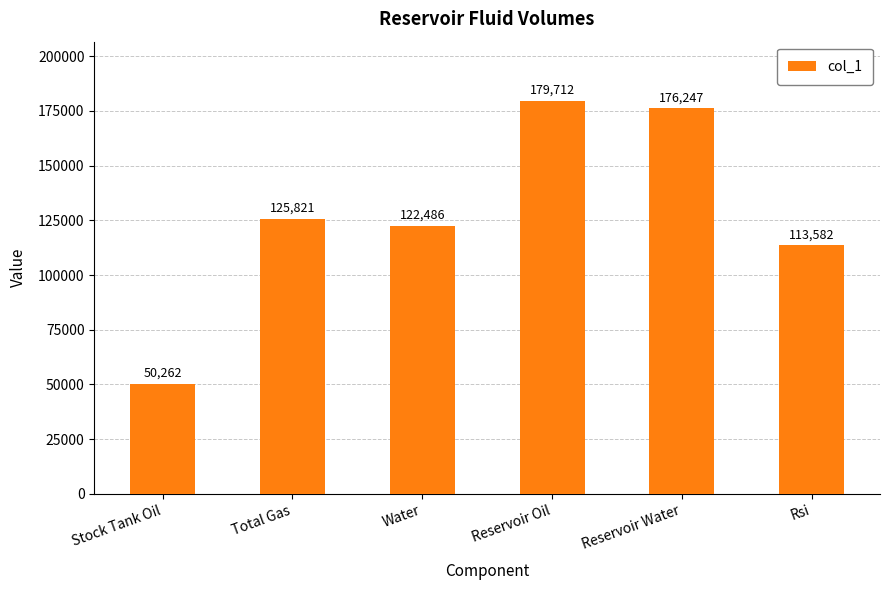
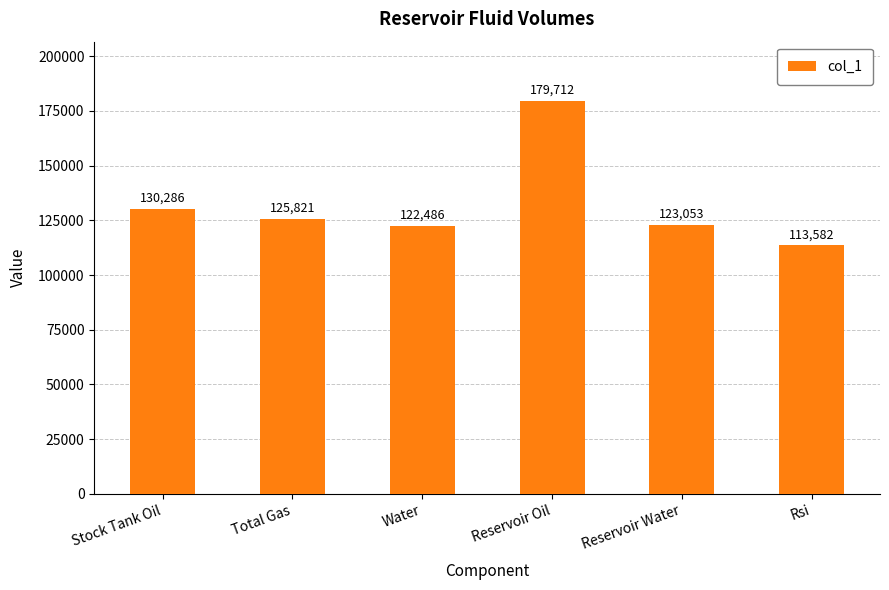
  {
-   "Stock Tank Oil": "50,262",
+   "Stock Tank Oil": "130,286",
    "Total Gas": "125,821",
    "Water": "122,486",
    "Reservoir Oil": "179,712",
-   "Reservoir Water": "176,247",
+   "Reservoir Water": "123,053",
    "Rsi": "113,582"
  }
